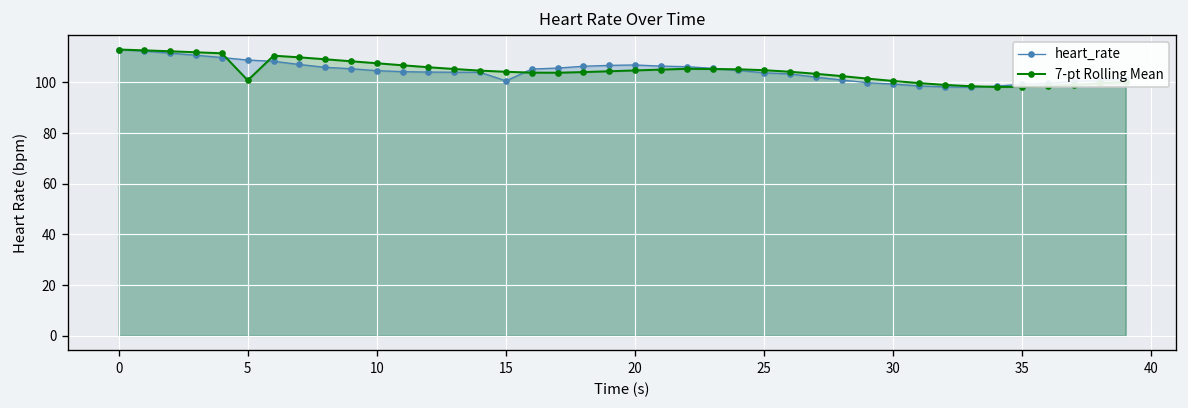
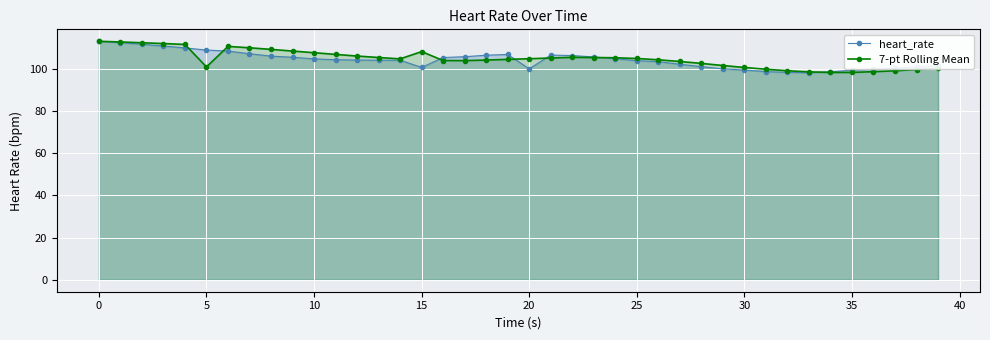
  {
    "heart_rate": {
      "5": 109,
      "10": 105,
      "15": 101,
-     "20": 107
+     "20": 100
    },
    "7-pt Rolling Mean": {
      "5": 101,
      "10": 108,
-     "15": 104,
+     "15": 108,
      "20": 105
    }
  }
